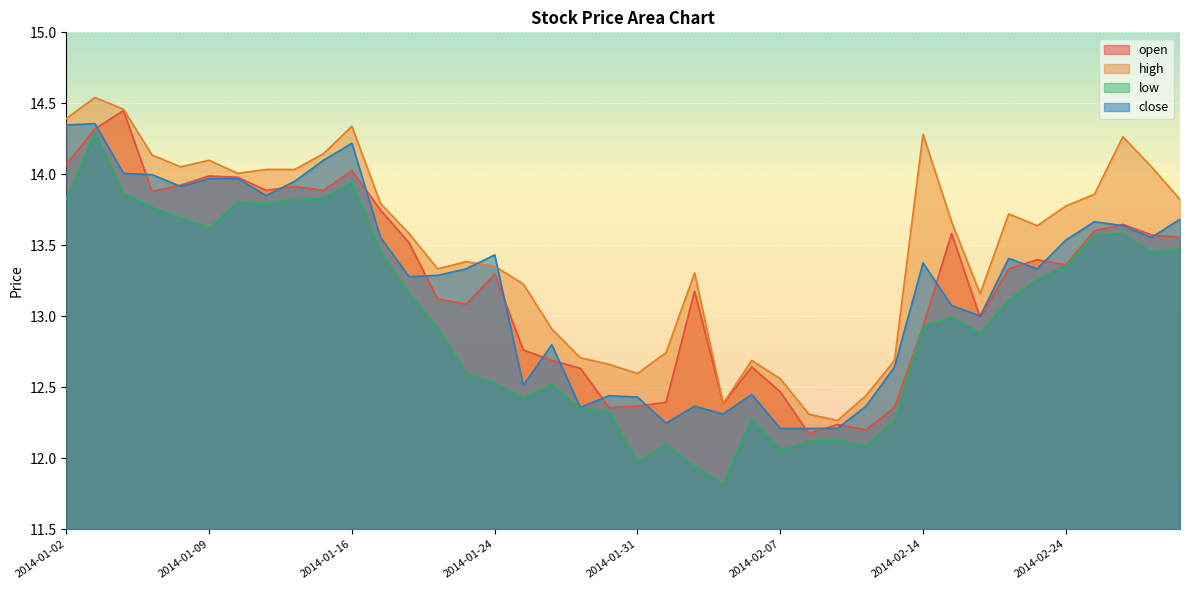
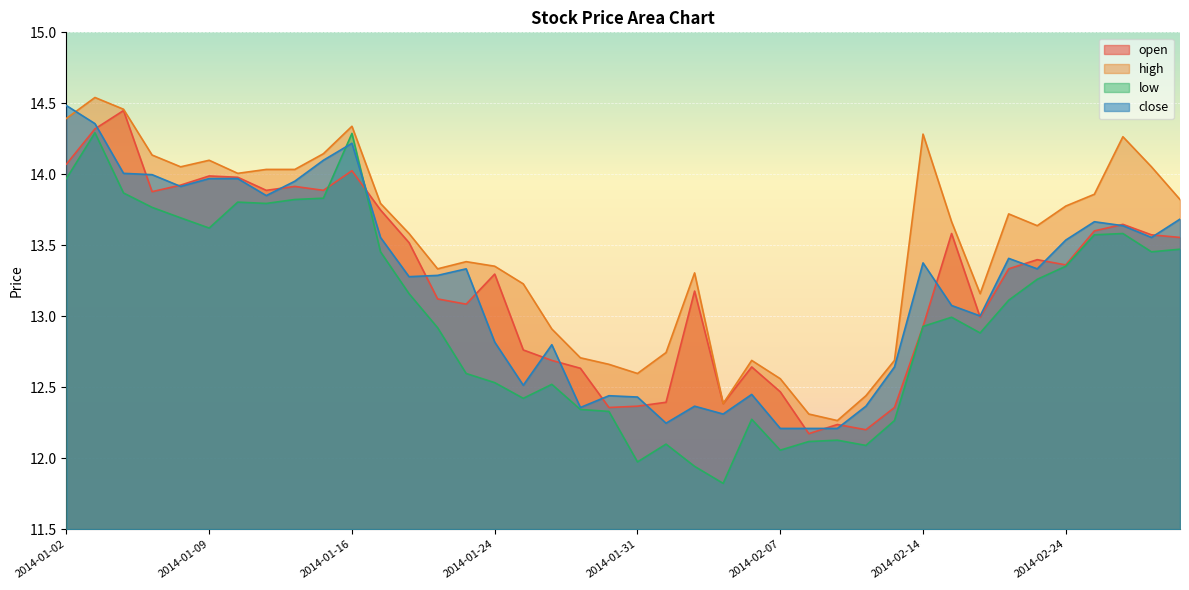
  {
    "low": {
-     "2014-01-02": 13.82,
+     "2014-01-02": 13.97,
      "2014-01-09": 13.62,
-     "2014-01-16": 13.94,
+     "2014-01-16": 14.29,
      "2014-01-24": 12.53,
      "2014-01-31": 11.97,
      "2014-02-07": 12.06
    },
    "close": {
-     "2014-01-02": 14.35,
+     "2014-01-02": 14.48,
      "2014-01-09": 13.97,
      "2014-01-16": 14.22,
-     "2014-01-24": 13.43,
+     "2014-01-24": 12.82,
      "2014-01-31": 12.43,
      "2014-02-07": 12.21,
      "2014-02-14": 13.38,
      "2014-02-24": 13.54
    }
  }
